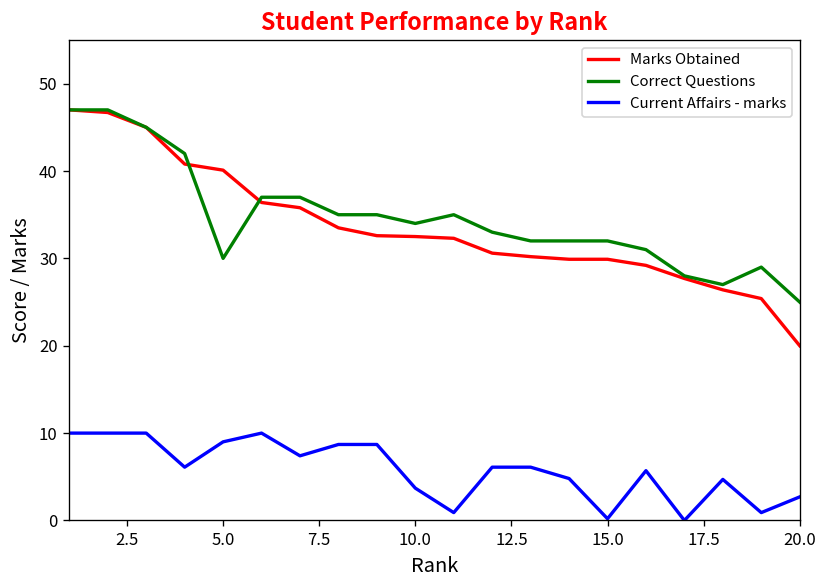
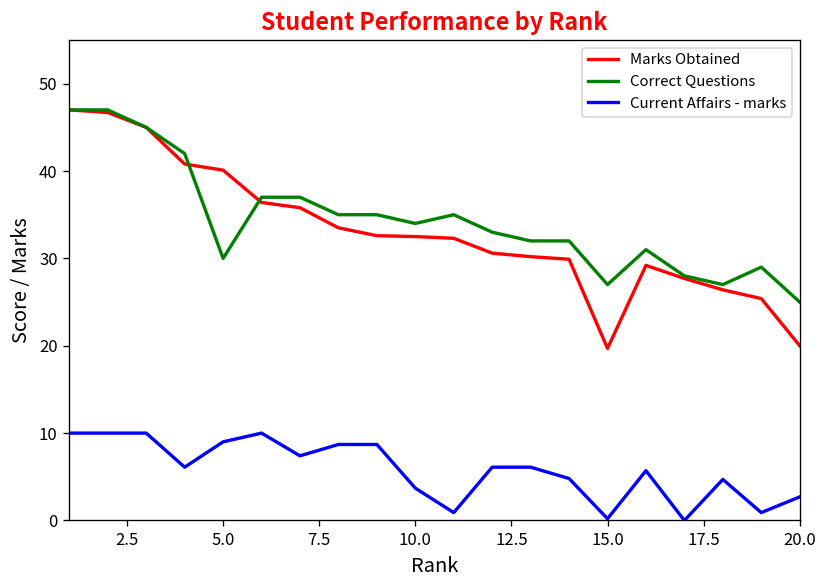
  {
    "Marks Obtained": {
      "5.0": 40,
      "10.0": 33,
-     "15.0": 30,
+     "15.0": 20,
      "20.0": 20
    },
    "Correct Questions": {
      "5.0": 30,
      "10.0": 34,
-     "15.0": 32,
+     "15.0": 27,
      "20.0": 25
    },
    "Current Affairs - marks": {
      "5.0": 9,
      "10.0": 4,
      "15.0": 0,
      "20.0": 3
    }
  }
